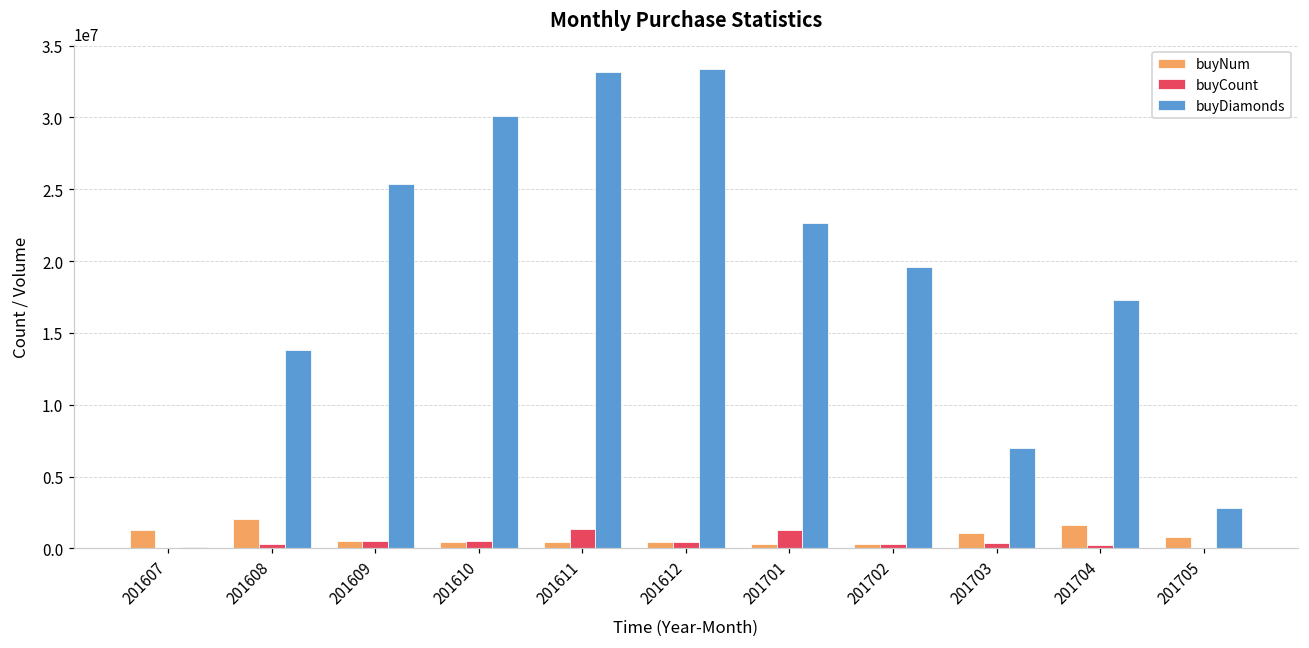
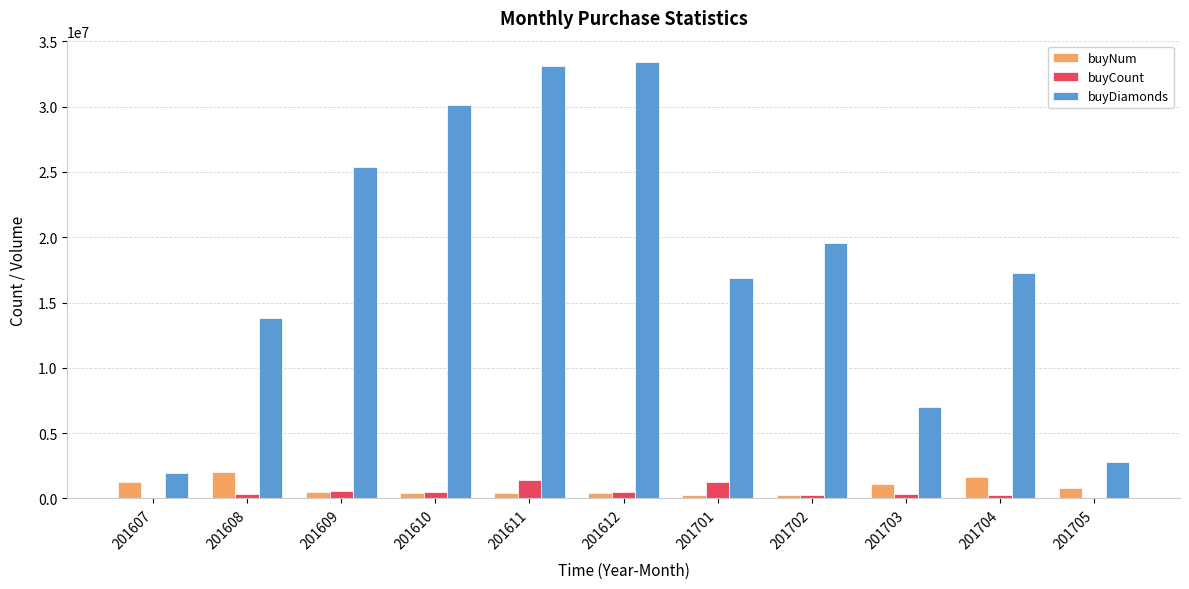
  {
    "buyNum": {
      "201607": 1300000,
      "201608": 2000000,
      "201609": 500000,
      "201610": 400000,
      "201611": 400000,
      "201612": 400000,
      "201701": 300000,
      "201702": 300000,
      "201703": 1100000,
      "201704": 1600000,
      "201705": 800000
    },
    "buyCount": {
      "201608": 300000,
      "201609": 500000,
      "201610": 500000,
      "201611": 1400000,
      "201612": 500000,
      "201701": 1300000,
      "201702": 300000,
      "201703": 300000,
      "201704": 300000
    },
    "buyDiamonds": {
-     "201607": 100000,
+     "201607": 2000000,
      "201608": 13800000,
      "201609": 25400000,
      "201610": 30100000,
      "201611": 33100000,
      "201612": 33400000,
-     "201701": 22700000,
+     "201701": 16900000,
      "201702": 19600000,
      "201703": 7000000,
      "201704": 17300000,
      "201705": 2800000
    }
  }
